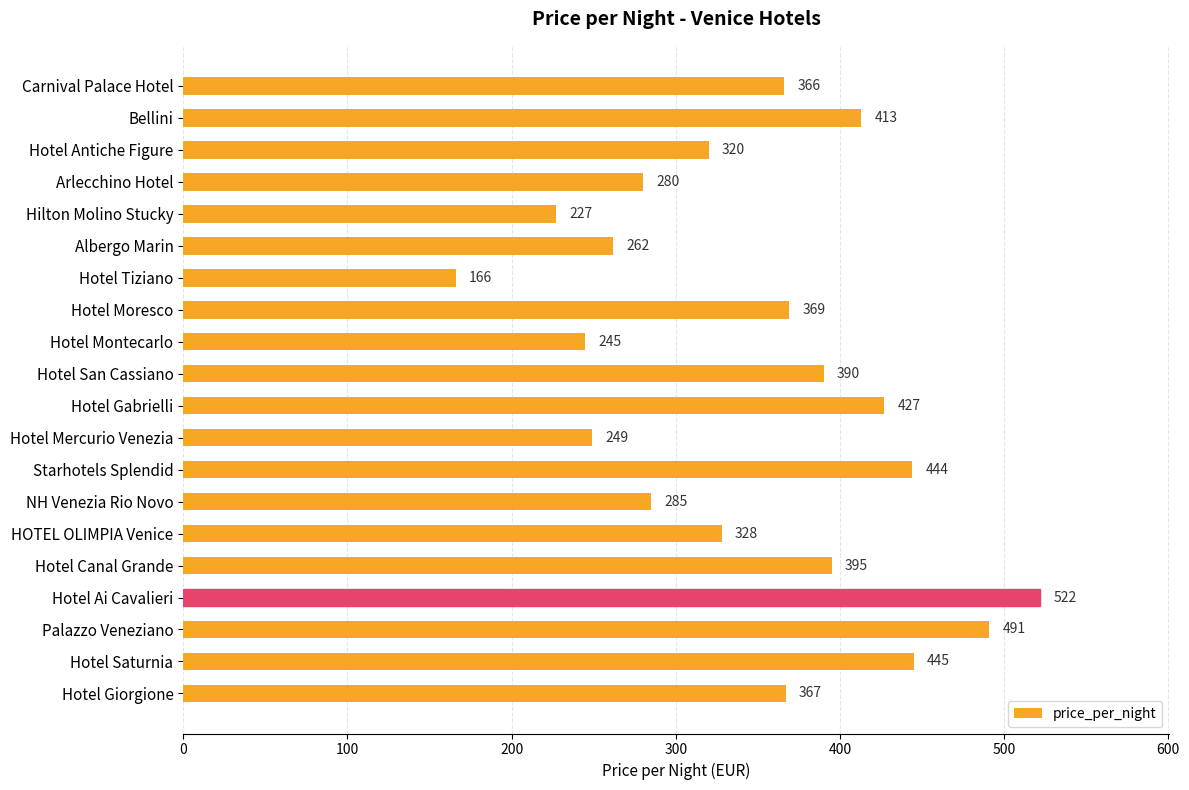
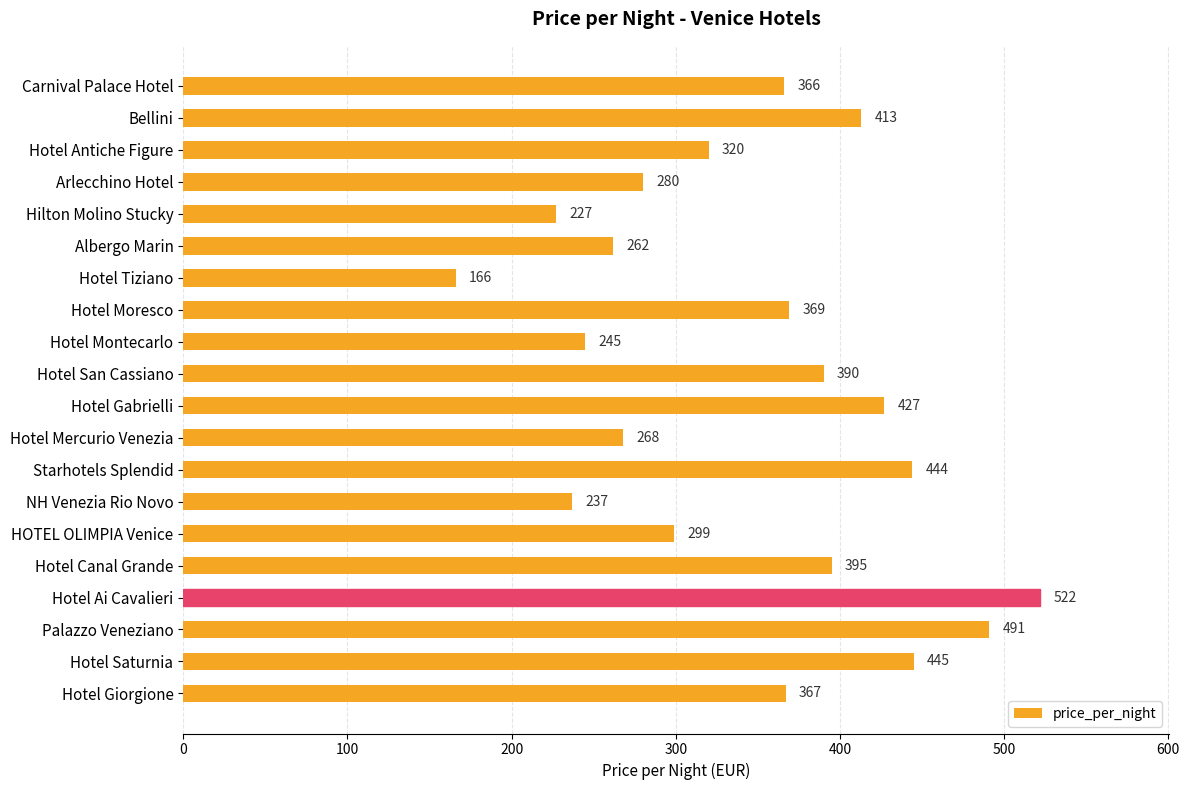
  {
    "Carnival Palace Hotel": 366,
    "Bellini": 413,
    "Hotel Antiche Figure": 320,
    "Arlecchino Hotel": 280,
    "Hilton Molino Stucky": 227,
    "Albergo Marin": 262,
    "Hotel Tiziano": 166,
    "Hotel Moresco": 369,
    "Hotel Montecarlo": 245,
    "Hotel San Cassiano": 390,
    "Hotel Gabrielli": 427,
-   "Hotel Mercurio Venezia": 249,
+   "Hotel Mercurio Venezia": 268,
    "Starhotels Splendid": 444,
-   "NH Venezia Rio Novo": 285,
-   "HOTEL OLIMPIA Venice": 328,
+   "NH Venezia Rio Novo": 237,
+   "HOTEL OLIMPIA Venice": 299,
    "Hotel Canal Grande": 395,
    "Hotel Ai Cavalieri": 522,
    "Palazzo Veneziano": 491,
    "Hotel Saturnia": 445,
    "Hotel Giorgione": 367
  }
